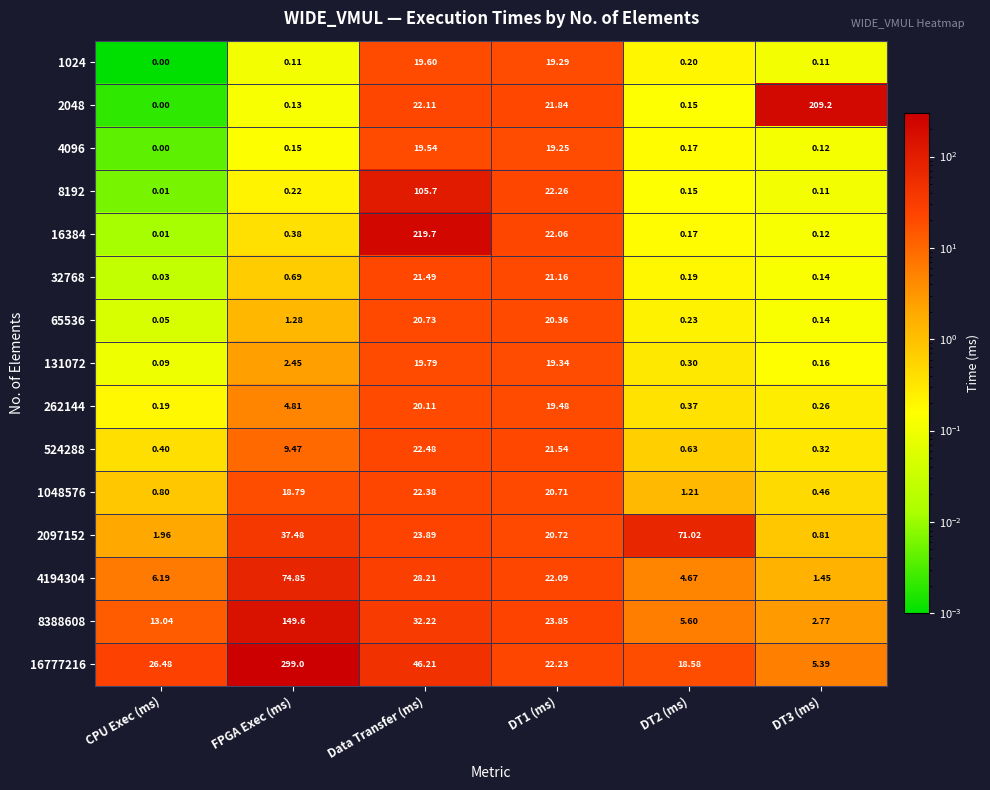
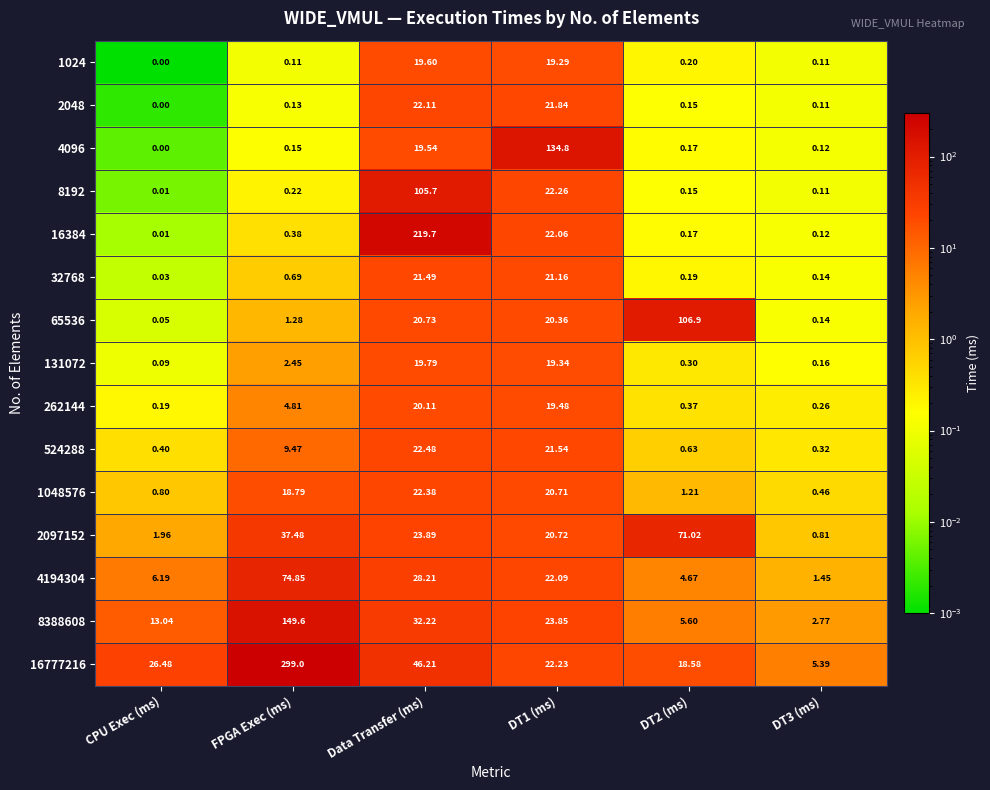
  {
    "1024": {
      "CPU Exec (ms)": 0.00,
      "FPGA Exec (ms)": 0.11,
      "Data Transfer (ms)": 19.60,
      "DT1 (ms)": 19.29,
      "DT2 (ms)": 0.20,
      "DT3 (ms)": 0.11
    },
    "2048": {
      "CPU Exec (ms)": 0.00,
      "FPGA Exec (ms)": 0.13,
      "Data Transfer (ms)": 22.11,
      "DT1 (ms)": 21.84,
      "DT2 (ms)": 0.15,
-     "DT3 (ms)": 209.2
+     "DT3 (ms)": 0.11
    },
    "4096": {
      "CPU Exec (ms)": 0.00,
      "FPGA Exec (ms)": 0.15,
      "Data Transfer (ms)": 19.54,
-     "DT1 (ms)": 19.25,
+     "DT1 (ms)": 134.8,
      "DT2 (ms)": 0.17,
      "DT3 (ms)": 0.12
    },
    "8192": {
      "CPU Exec (ms)": 0.01,
      "FPGA Exec (ms)": 0.22,
      "Data Transfer (ms)": 105.7,
      "DT1 (ms)": 22.26,
      "DT2 (ms)": 0.15,
      "DT3 (ms)": 0.11
    },
    "16384": {
      "CPU Exec (ms)": 0.01,
      "FPGA Exec (ms)": 0.38,
      "Data Transfer (ms)": 219.7,
      "DT1 (ms)": 22.06,
      "DT2 (ms)": 0.17,
      "DT3 (ms)": 0.12
    },
    "32768": {
      "CPU Exec (ms)": 0.03,
      "FPGA Exec (ms)": 0.69,
      "Data Transfer (ms)": 21.49,
      "DT1 (ms)": 21.16,
      "DT2 (ms)": 0.19,
      "DT3 (ms)": 0.14
    },
    "65536": {
      "CPU Exec (ms)": 0.05,
      "FPGA Exec (ms)": 1.28,
      "Data Transfer (ms)": 20.73,
      "DT1 (ms)": 20.36,
-     "DT2 (ms)": 0.23,
+     "DT2 (ms)": 106.9,
      "DT3 (ms)": 0.14
    },
    "131072": {
      "CPU Exec (ms)": 0.09,
      "FPGA Exec (ms)": 2.45,
      "Data Transfer (ms)": 19.79,
      "DT1 (ms)": 19.34,
      "DT2 (ms)": 0.30,
      "DT3 (ms)": 0.16
    },
    "262144": {
      "CPU Exec (ms)": 0.19,
      "FPGA Exec (ms)": 4.81,
      "Data Transfer (ms)": 20.11,
      "DT1 (ms)": 19.48,
      "DT2 (ms)": 0.37,
      "DT3 (ms)": 0.26
    },
    "524288": {
      "CPU Exec (ms)": 0.40,
      "FPGA Exec (ms)": 9.47,
      "Data Transfer (ms)": 22.48,
      "DT1 (ms)": 21.54,
      "DT2 (ms)": 0.63,
      "DT3 (ms)": 0.32
    },
    "1048576": {
      "CPU Exec (ms)": 0.80,
      "FPGA Exec (ms)": 18.79,
      "Data Transfer (ms)": 22.38,
      "DT1 (ms)": 20.71,
      "DT2 (ms)": 1.21,
      "DT3 (ms)": 0.46
    },
    "2097152": {
      "CPU Exec (ms)": 1.96,
      "FPGA Exec (ms)": 37.48,
      "Data Transfer (ms)": 23.89,
      "DT1 (ms)": 20.72,
      "DT2 (ms)": 71.02,
      "DT3 (ms)": 0.81
    },
    "4194304": {
      "CPU Exec (ms)": 6.19,
      "FPGA Exec (ms)": 74.85,
      "Data Transfer (ms)": 28.21,
      "DT1 (ms)": 22.09,
      "DT2 (ms)": 4.67,
      "DT3 (ms)": 1.45
    },
    "8388608": {
      "CPU Exec (ms)": 13.04,
      "FPGA Exec (ms)": 149.6,
      "Data Transfer (ms)": 32.22,
      "DT1 (ms)": 23.85,
      "DT2 (ms)": 5.60,
      "DT3 (ms)": 2.77
    },
    "16777216": {
      "CPU Exec (ms)": 26.48,
      "FPGA Exec (ms)": 299.0,
      "Data Transfer (ms)": 46.21,
      "DT1 (ms)": 22.23,
      "DT2 (ms)": 18.58,
      "DT3 (ms)": 5.39
    }
  }
